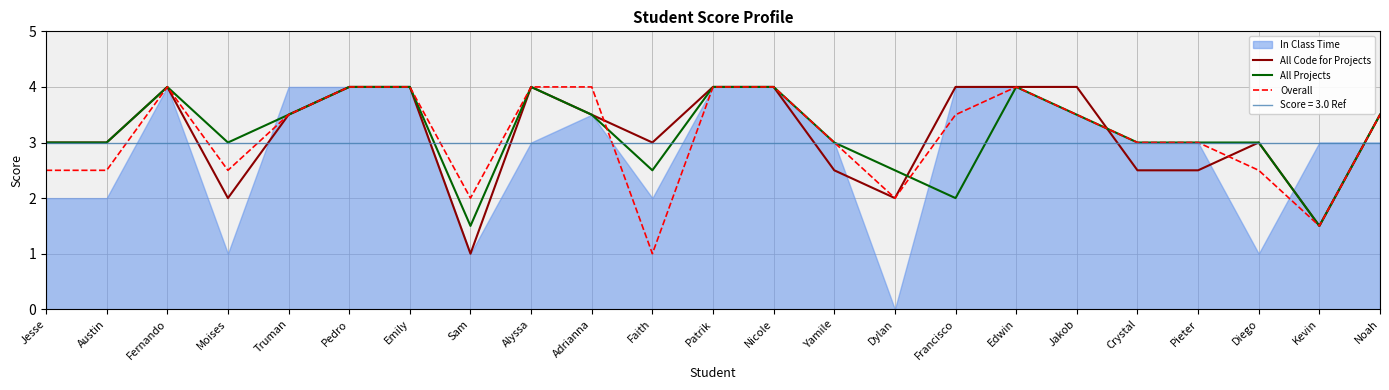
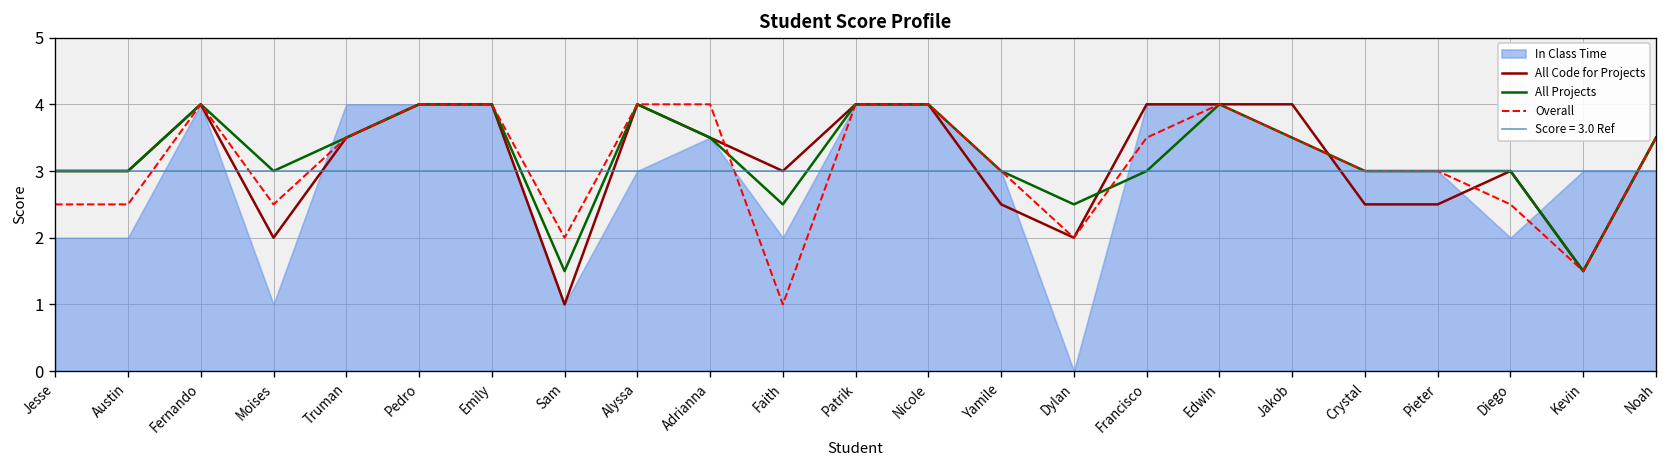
  {
    "In Class Time": {
      "Jesse": 2,
      "Austin": 2,
      "Moises": 1,
      "Truman": 4,
      "Alyssa": 3,
      "Faith": 2,
      "Dylan": 0,
-     "Diego": 1,
+     "Diego": 2,
      "Kevin": 3,
      "Noah": 3
    },
    "All Code for Projects": {
      "Moises": 2,
      "Faith": 3,
      "Yamile": 2.5,
      "Jakob": 4,
      "Crystal": 2.5,
      "Pieter": 2.5
    },
    "All Projects": {
      "Moises": 3,
      "Sam": 1.5,
      "Faith": 2.5,
      "Dylan": 2.5,
-     "Francisco": 2
+     "Francisco": 3
    },
    "Overall": {
      "Jesse": 2.5,
      "Austin": 2.5,
      "Moises": 2.5,
      "Sam": 2,
      "Adrianna": 4,
      "Faith": 1,
      "Francisco": 3.5,
      "Diego": 2.5
    }
  }
